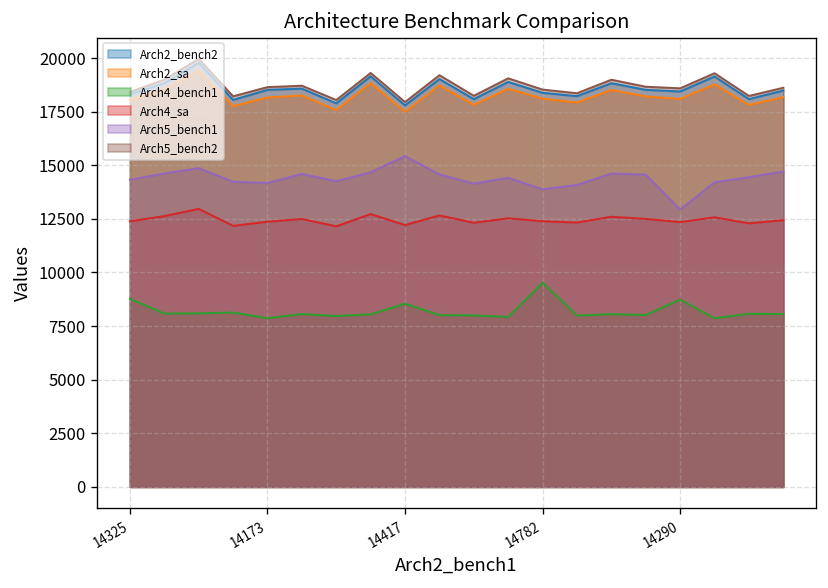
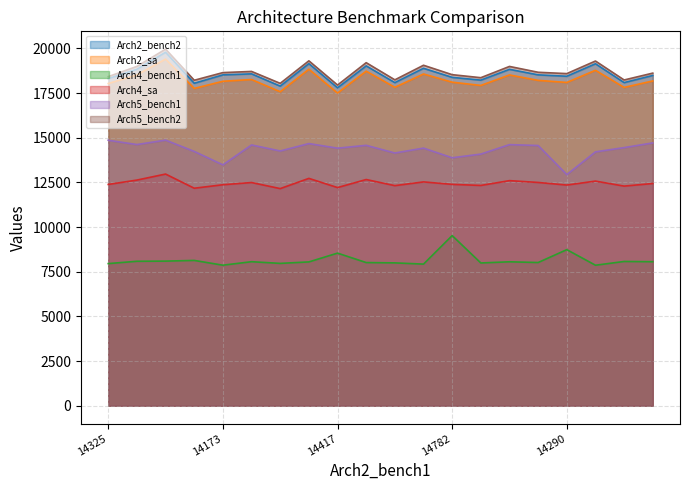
  {
    "Arch2_bench2": {
      "14417": 17800,
      "14782": 18400,
      "14290": 18400
    },
    "Arch4_bench1": {
-     "14325": 8800,
+     "14325": 8000,
      "14173": 7900,
      "14417": 8500,
      "14782": 9500,
      "14290": 8700
    },
    "Arch5_bench1": {
-     "14325": 14300,
-     "14173": 14200,
-     "14417": 15400,
+     "14325": 14900,
+     "14173": 13500,
+     "14417": 14400,
      "14782": 13900,
      "14290": 12900
    }
  }
